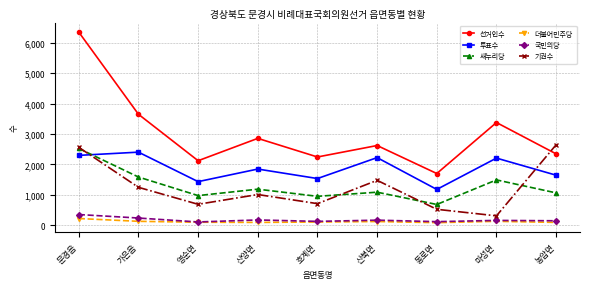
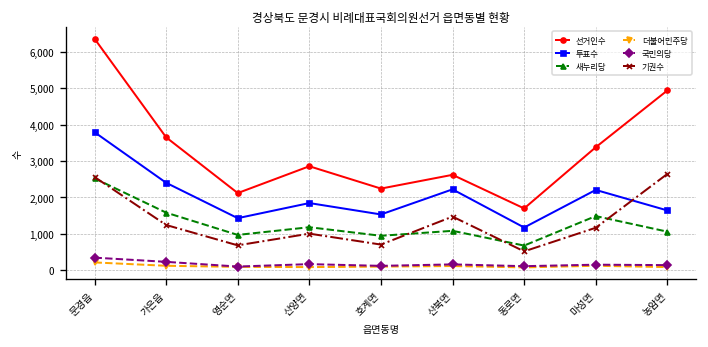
  {
    "선거인수": {
      "문경읍": "6,400",
      "가은읍": "3,600",
      "영순면": "2,100",
      "산양면": "2,900",
      "호계면": "2,200",
      "산북면": "2,600",
      "동로면": "1,700",
      "마성면": "3,400",
-     "농암면": "2,300"
+     "농암면": "4,900"
    },
    "투표수": {
-     "문경읍": "2,300",
+     "문경읍": "3,800",
      "가은읍": "2,400",
      "영순면": "1,400",
      "산양면": "1,800",
      "호계면": "1,500",
      "산북면": "2,200",
      "동로면": "1,200",
      "마성면": "2,200",
      "농암면": "1,600"
    },
    "새누리당": {
      "가은읍": "1,600",
      "영순면": "1,000",
      "산양면": "1,200",
      "호계면": "1,000",
      "산북면": "1,100",
      "동로면": "700",
      "마성면": "1,500",
      "농암면": "1,100"
    },
    "더불어민주당": {
      "문경읍": "200",
      "가은읍": "100"
    },
    "국민의당": {
      "문경읍": "400",
      "가은읍": "200"
    },
    "기권수": {
      "가은읍": "1,200",
      "영순면": "700",
      "산양면": "1,000",
      "호계면": "700",
      "산북면": "1,500",
      "동로면": "500",
-     "마성면": "300",
+     "마성면": "1,200",
      "농암면": "2,600"
    }
  }
